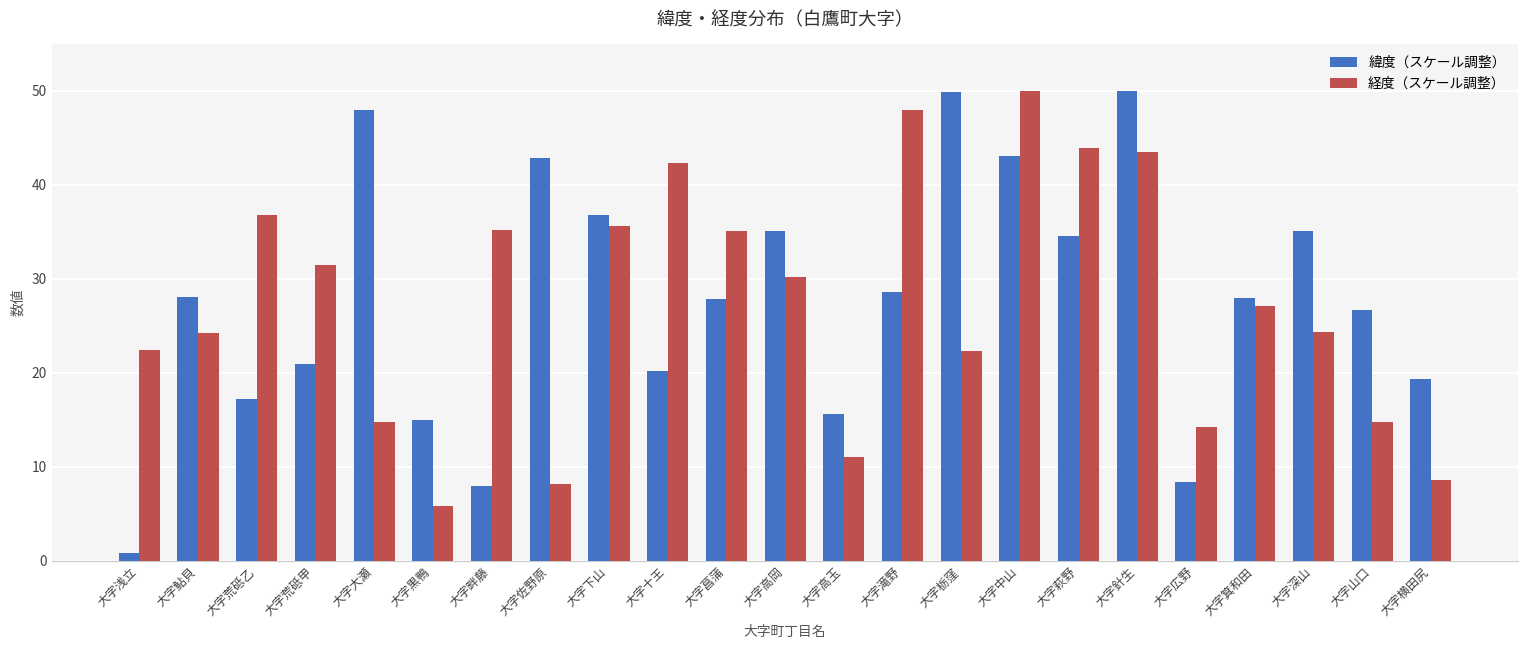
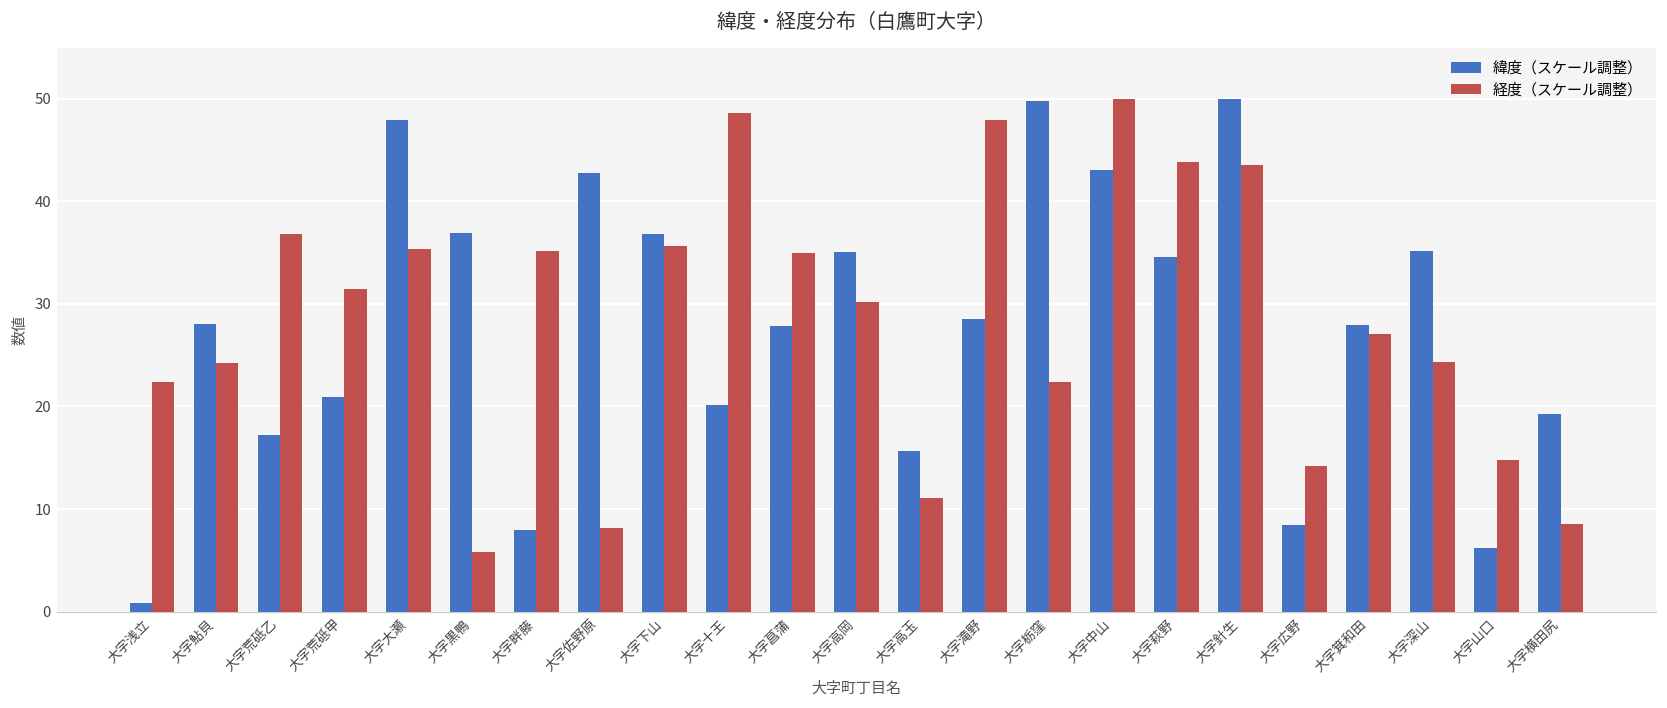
  {
    "緯度（スケール調整）": {
      "大字浅立": 1,
      "大字鮎貝": 28,
      "大字荒砥乙": 17,
      "大字荒砥甲": 21,
      "大字大瀬": 48,
-     "大字黒鴨": 15,
+     "大字黒鴨": 37,
      "大字畔藤": 8,
      "大字佐野原": 43,
      "大字下山": 37,
      "大字十王": 20,
      "大字菖蒲": 28,
      "大字高岡": 35,
      "大字高玉": 16,
      "大字滝野": 29,
      "大字栃窪": 50,
      "大字中山": 43,
      "大字萩野": 35,
      "大字針生": 50,
      "大字広野": 8,
      "大字箕和田": 28,
      "大字深山": 35,
-     "大字山口": 27,
+     "大字山口": 6,
      "大字横田尻": 19
    },
    "経度（スケール調整）": {
      "大字浅立": 22,
      "大字鮎貝": 24,
      "大字荒砥乙": 37,
      "大字荒砥甲": 31,
-     "大字大瀬": 15,
+     "大字大瀬": 35,
      "大字黒鴨": 6,
      "大字畔藤": 35,
      "大字佐野原": 8,
      "大字下山": 36,
-     "大字十王": 42,
+     "大字十王": 49,
      "大字菖蒲": 35,
      "大字高岡": 30,
      "大字高玉": 11,
      "大字滝野": 48,
      "大字栃窪": 22,
      "大字中山": 50,
      "大字萩野": 44,
      "大字針生": 44,
      "大字広野": 14,
      "大字箕和田": 27,
      "大字深山": 24,
      "大字山口": 15,
      "大字横田尻": 9
    }
  }
